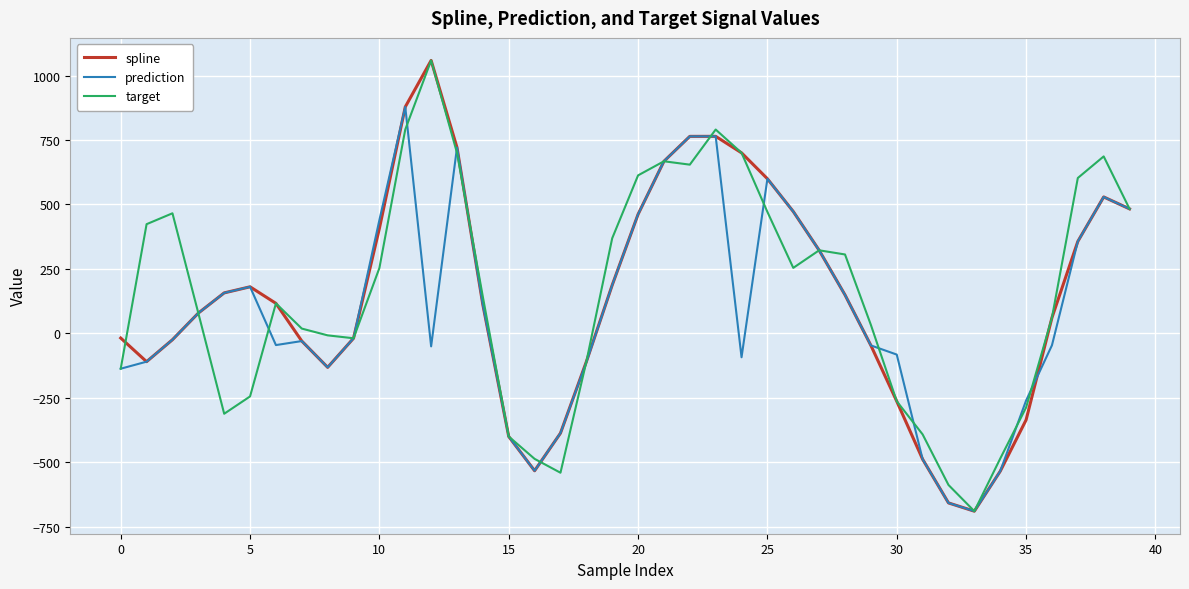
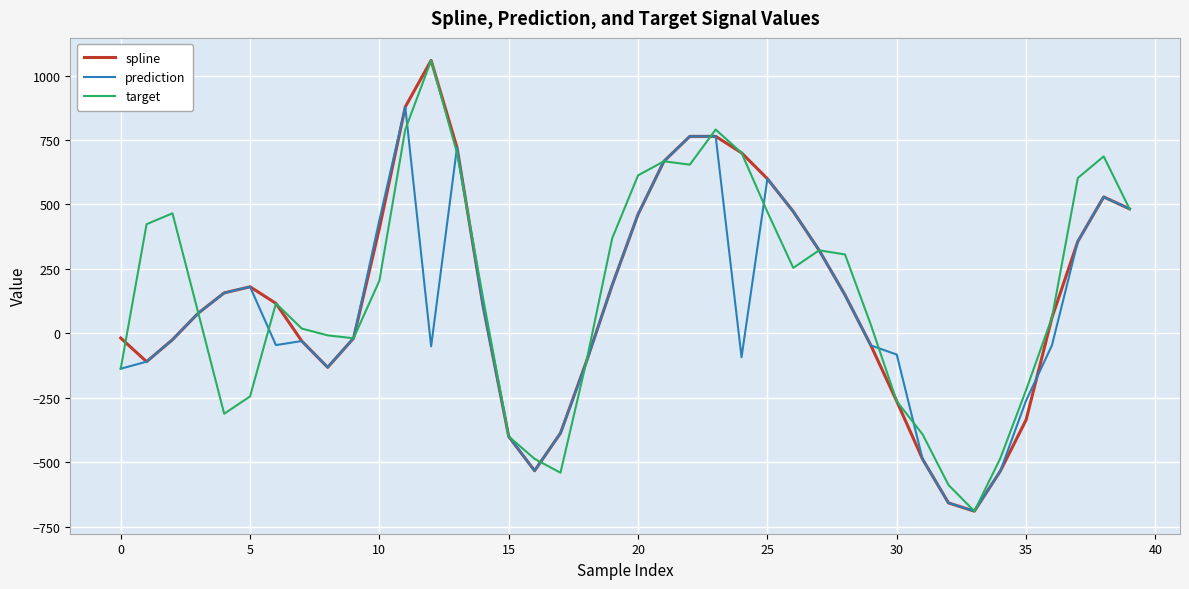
  {
    "spline": {
      "0": -20,
      "10": 410,
      "35": -340
    },
    "prediction": {
      "10": 440,
      "30": -80,
      "35": -260
    },
    "target": {
      "5": -240,
-     "10": 250,
+     "10": 200,
      "20": 610,
      "25": 470,
-     "35": -290
+     "35": -220
    }
  }
